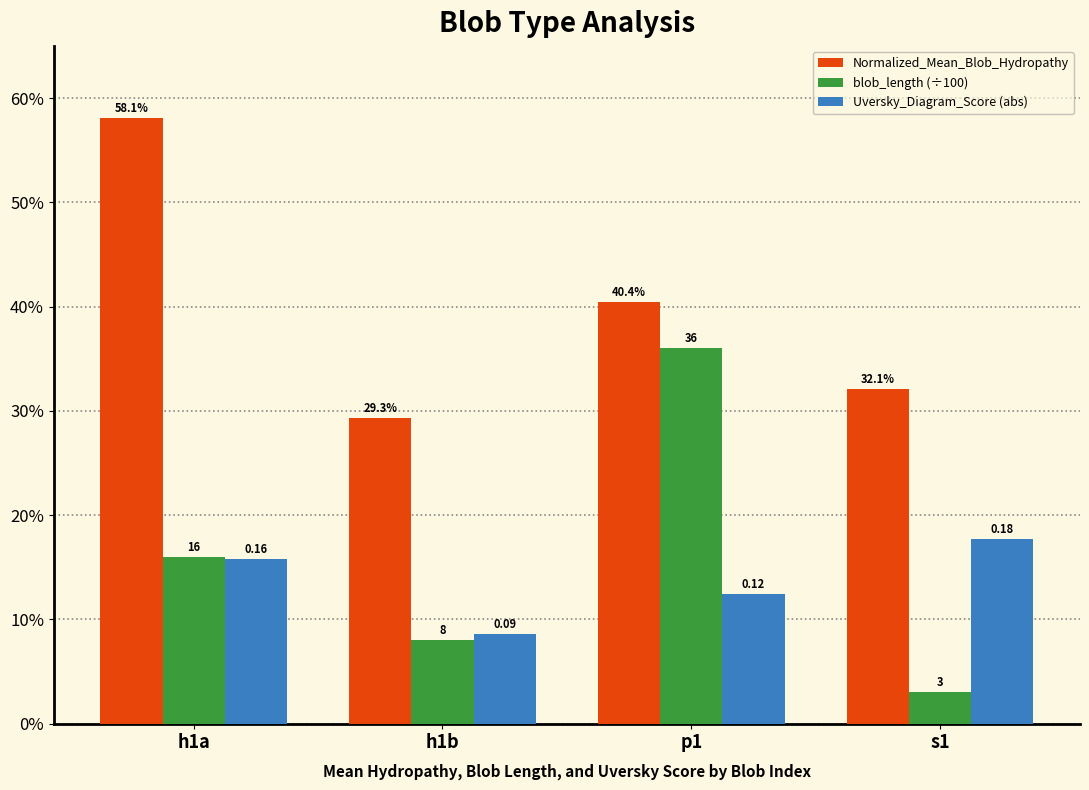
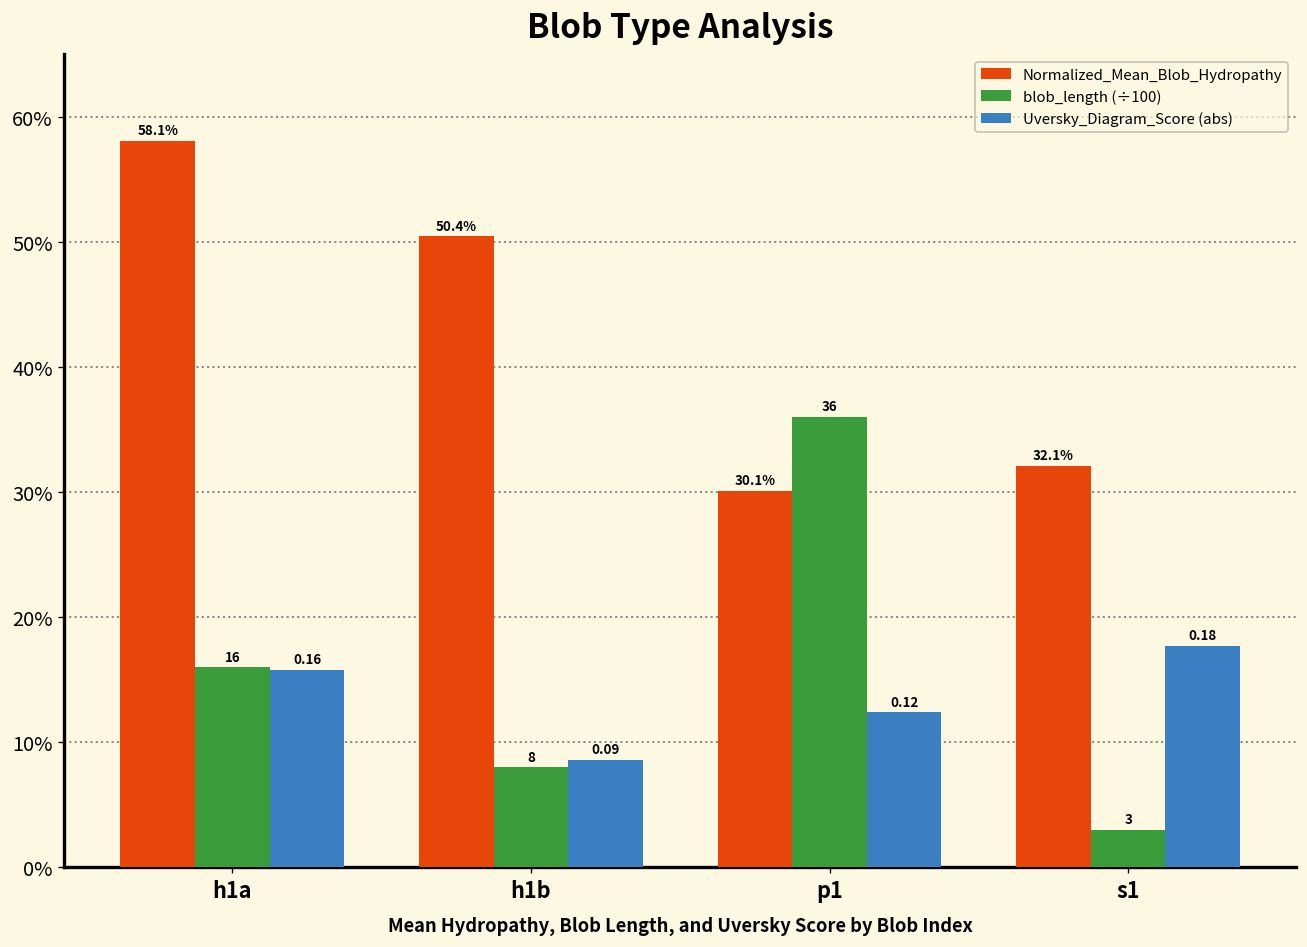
  {
    "Normalized_Mean_Blob_Hydropathy": {
      "h1a": "58.1%",
-     "h1b": "29.3%",
-     "p1": "40.4%",
+     "h1b": "50.4%",
+     "p1": "30.1%",
      "s1": "32.1%"
    },
    "Uversky_Diagram_Score (abs)": {
      "h1a": "0.16",
      "h1b": "0.09",
      "p1": "0.12",
      "s1": "0.18"
    }
  }
